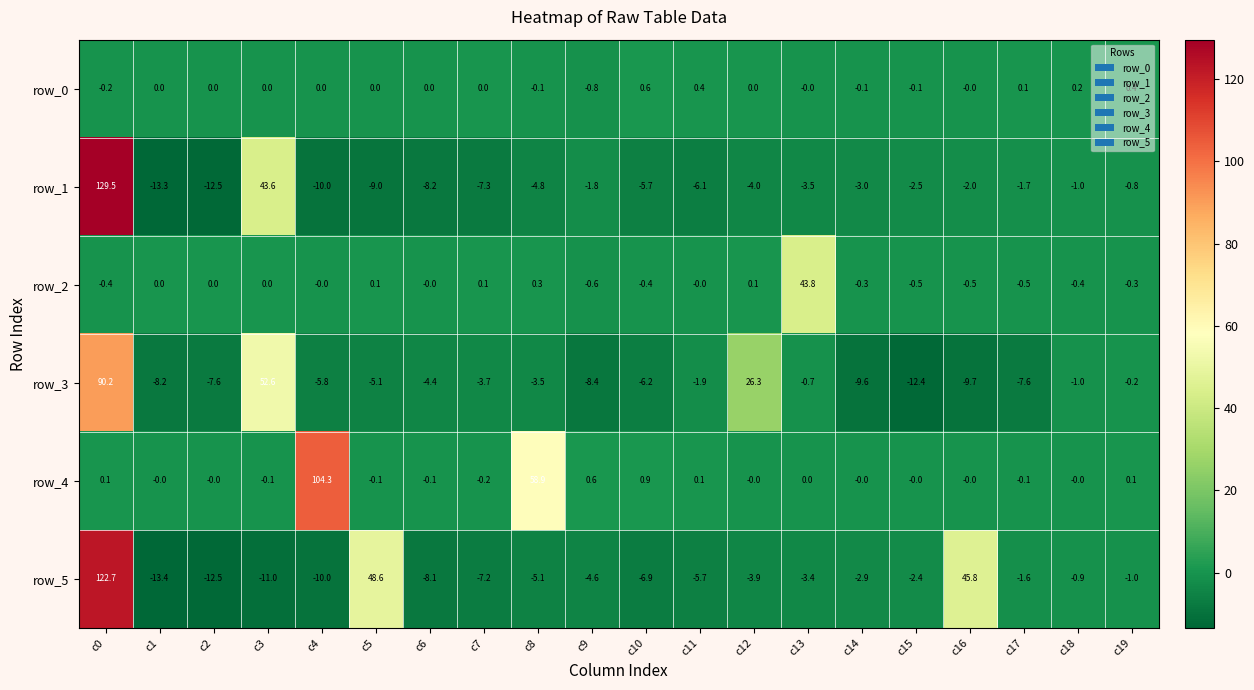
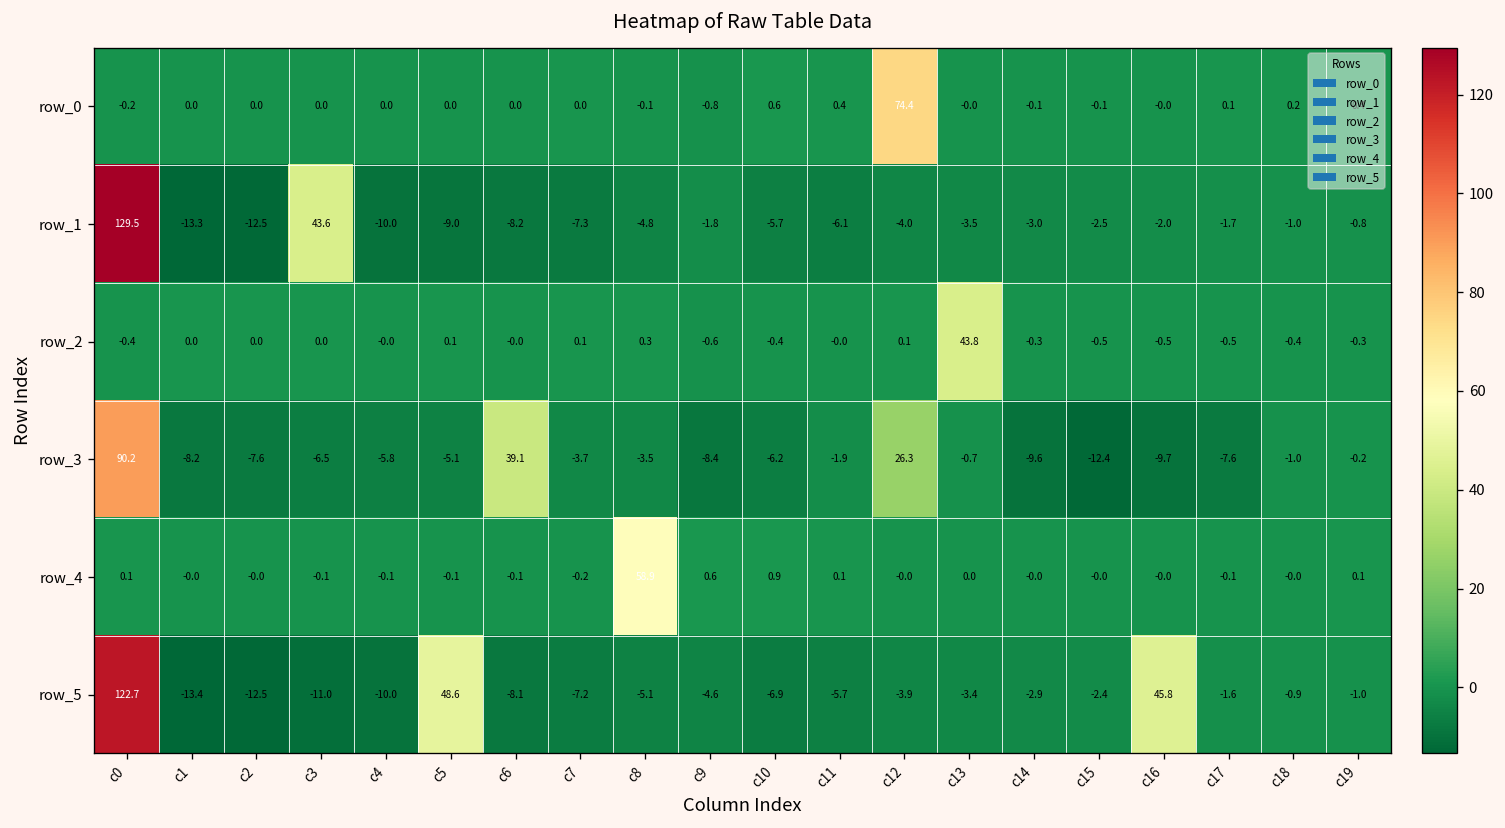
  {
    "row_0": {
      "c0": -0.2,
      "c1": 0.0,
      "c2": 0.0,
      "c3": 0.0,
      "c4": 0.0,
      "c5": 0.0,
      "c6": 0.0,
      "c7": 0.0,
      "c8": -0.1,
      "c9": -0.8,
      "c10": 0.6,
      "c11": 0.4,
-     "c12": 0.0,
+     "c12": 74.4,
      "c13": -0.0,
      "c14": -0.1,
      "c15": -0.1,
      "c16": -0.0,
      "c17": 0.1,
      "c18": 0.2
    },
    "row_1": {
      "c0": 129.5,
      "c1": -13.3,
      "c2": -12.5,
      "c3": 43.6,
      "c4": -10.0,
      "c5": -9.0,
      "c6": -8.2,
      "c7": -7.3,
      "c8": -4.8,
      "c9": -1.8,
      "c10": -5.7,
      "c11": -6.1,
      "c12": -4.0,
      "c13": -3.5,
      "c14": -3.0,
      "c15": -2.5,
      "c16": -2.0,
      "c17": -1.7,
      "c18": -1.0,
      "c19": -0.8
    },
    "row_2": {
      "c0": -0.4,
      "c1": 0.0,
      "c2": 0.0,
      "c3": 0.0,
      "c4": -0.0,
      "c5": 0.1,
      "c6": -0.0,
      "c7": 0.1,
      "c8": 0.3,
      "c9": -0.6,
      "c10": -0.4,
      "c11": -0.0,
      "c12": 0.1,
      "c13": 43.8,
      "c14": -0.3,
      "c15": -0.5,
      "c16": -0.5,
      "c17": -0.5,
      "c18": -0.4,
      "c19": -0.3
    },
    "row_3": {
      "c0": 90.2,
      "c1": -8.2,
      "c2": -7.6,
-     "c3": 52.6,
+     "c3": -6.5,
      "c4": -5.8,
      "c5": -5.1,
-     "c6": -4.4,
+     "c6": 39.1,
      "c7": -3.7,
      "c8": -3.5,
      "c9": -8.4,
      "c10": -6.2,
      "c11": -1.9,
      "c12": 26.3,
      "c13": -0.7,
      "c14": -9.6,
      "c15": -12.4,
      "c16": -9.7,
      "c17": -7.6,
      "c18": -1.0,
      "c19": -0.2
    },
    "row_4": {
      "c0": 0.1,
      "c1": -0.0,
      "c2": -0.0,
      "c3": -0.1,
-     "c4": 104.3,
+     "c4": -0.1,
      "c5": -0.1,
      "c6": -0.1,
      "c7": -0.2,
      "c8": 58.9,
      "c9": 0.6,
      "c10": 0.9,
      "c11": 0.1,
      "c12": -0.0,
      "c13": 0.0,
      "c14": -0.0,
      "c15": -0.0,
      "c16": -0.0,
      "c17": -0.1,
      "c18": -0.0,
      "c19": 0.1
    },
    "row_5": {
      "c0": 122.7,
      "c1": -13.4,
      "c2": -12.5,
      "c3": -11.0,
      "c4": -10.0,
      "c5": 48.6,
      "c6": -8.1,
      "c7": -7.2,
      "c8": -5.1,
      "c9": -4.6,
      "c10": -6.9,
      "c11": -5.7,
      "c12": -3.9,
      "c13": -3.4,
      "c14": -2.9,
      "c15": -2.4,
      "c16": 45.8,
      "c17": -1.6,
      "c18": -0.9,
      "c19": -1.0
    }
  }
